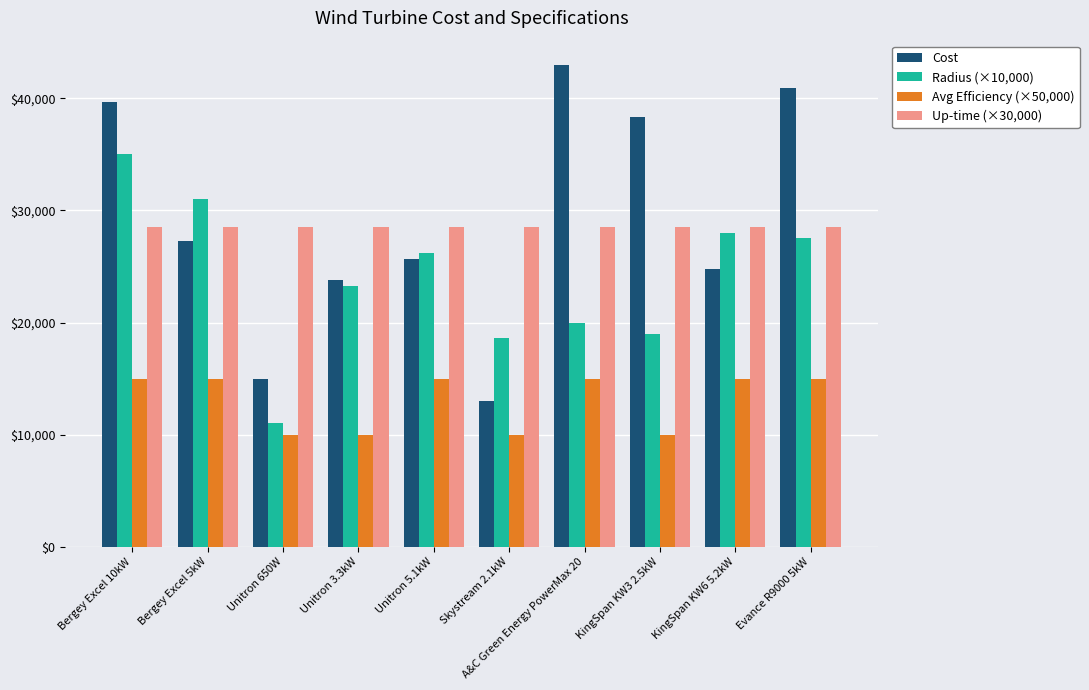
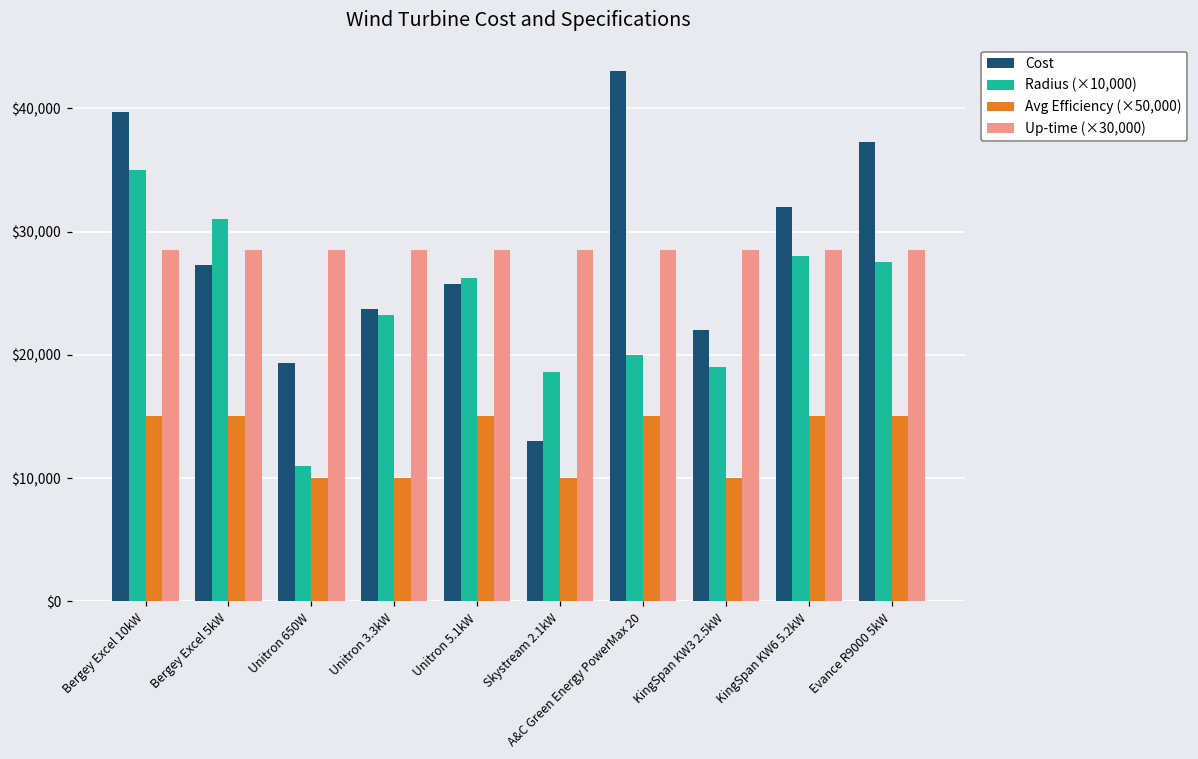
  {
    "Cost": {
      "Bergey Excel 10kW": "$39,700",
      "Bergey Excel 5kW": "$27,200",
-     "Unitron 650W": "$15,000",
+     "Unitron 650W": "$19,400",
      "Unitron 3.3kW": "$23,800",
      "Unitron 5.1kW": "$25,700",
      "Skystream 2.1kW": "$13,000",
      "A&C Green Energy PowerMax 20": "$43,000",
-     "KingSpan KW3 2.5kW": "$38,300",
-     "KingSpan KW6 5.2kW": "$24,800",
-     "Evance R9000 5kW": "$41,000"
+     "KingSpan KW3 2.5kW": "$22,000",
+     "KingSpan KW6 5.2kW": "$32,000",
+     "Evance R9000 5kW": "$37,300"
    },
    "Radius (×10,000)": {
      "Bergey Excel 10kW": "$35,000",
      "Bergey Excel 5kW": "$31,000",
      "Unitron 650W": "$11,000",
      "Unitron 3.3kW": "$23,300",
      "Unitron 5.1kW": "$26,200",
      "Skystream 2.1kW": "$18,600",
      "A&C Green Energy PowerMax 20": "$20,000",
      "KingSpan KW3 2.5kW": "$19,000",
      "KingSpan KW6 5.2kW": "$28,000",
      "Evance R9000 5kW": "$27,500"
    },
    "Avg Efficiency (×50,000)": {
      "Bergey Excel 10kW": "$15,000",
      "Bergey Excel 5kW": "$15,000",
      "Unitron 650W": "$10,000",
      "Unitron 3.3kW": "$10,000",
      "Unitron 5.1kW": "$15,000",
      "Skystream 2.1kW": "$10,000",
      "A&C Green Energy PowerMax 20": "$15,000",
      "KingSpan KW3 2.5kW": "$10,000",
      "KingSpan KW6 5.2kW": "$15,000",
      "Evance R9000 5kW": "$15,000"
    },
    "Up-time (×30,000)": {
      "Bergey Excel 10kW": "$28,500",
      "Bergey Excel 5kW": "$28,500",
      "Unitron 650W": "$28,500",
      "Unitron 3.3kW": "$28,500",
      "Unitron 5.1kW": "$28,500",
      "Skystream 2.1kW": "$28,500",
      "A&C Green Energy PowerMax 20": "$28,500",
      "KingSpan KW3 2.5kW": "$28,500",
      "KingSpan KW6 5.2kW": "$28,500",
      "Evance R9000 5kW": "$28,500"
    }
  }
